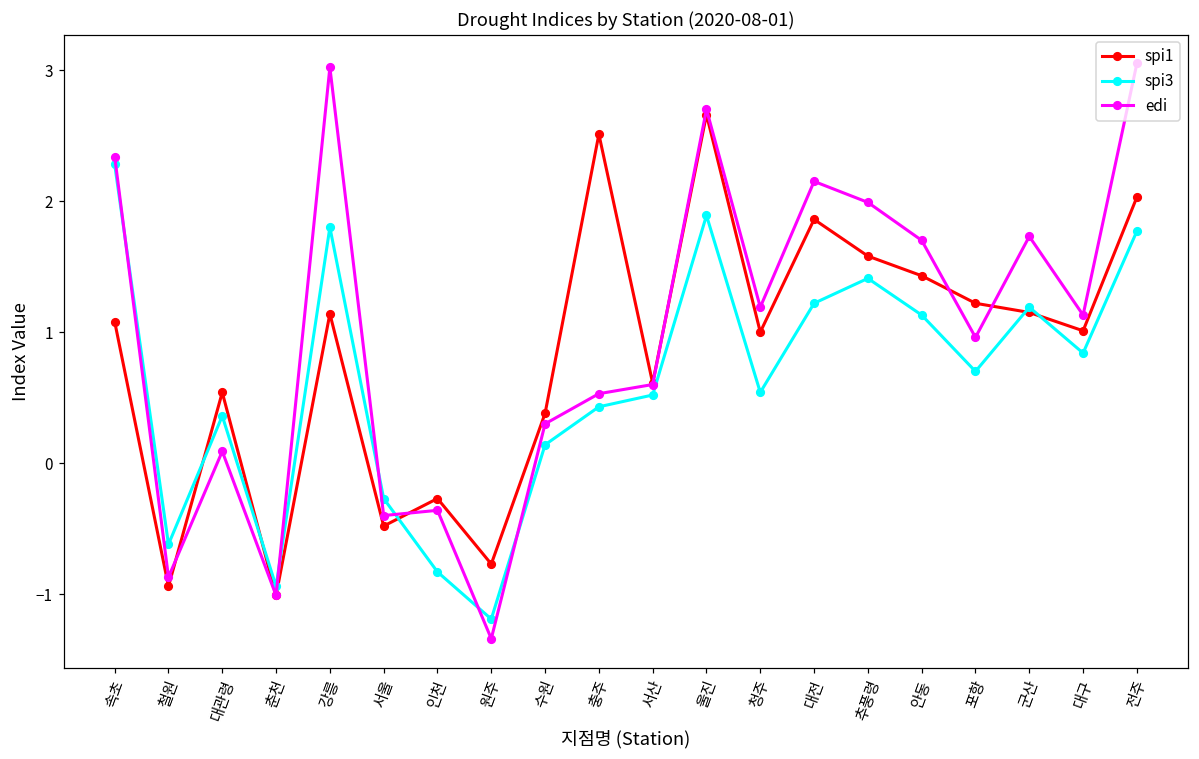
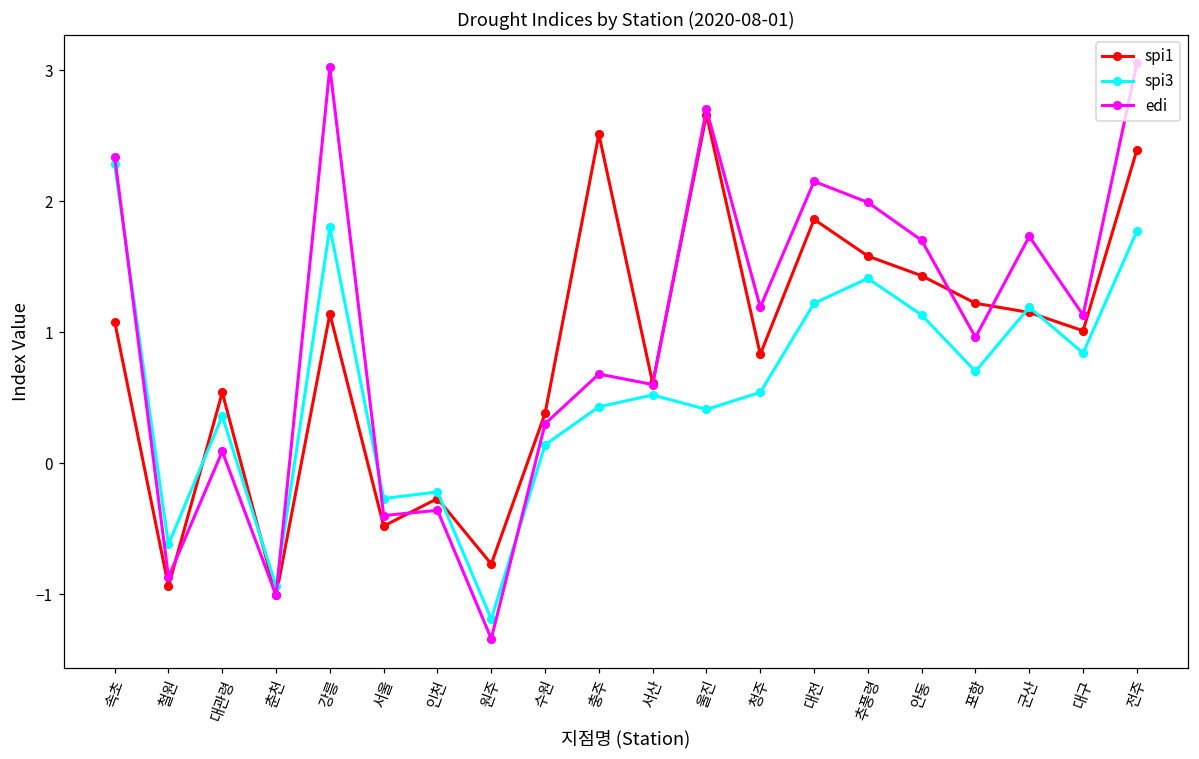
  {
    "spi1": {
      "속초": 1.08,
      "철원": -0.94,
      "대관령": 0.54,
      "강릉": 1.14,
      "서울": -0.48,
      "인천": -0.27,
      "원주": -0.77,
      "수원": 0.38,
      "충주": 2.51,
      "울진": 2.66,
-     "청주": 1.00,
+     "청주": 0.83,
      "대전": 1.86,
      "추풍령": 1.58,
      "안동": 1.43,
      "포항": 1.22,
      "군산": 1.15,
      "대구": 1.01,
-     "전주": 2.03
+     "전주": 2.39
    },
    "spi3": {
      "속초": 2.28,
      "철원": -0.62,
      "대관령": 0.36,
      "춘천": -0.94,
      "강릉": 1.80,
      "서울": -0.27,
-     "인천": -0.83,
+     "인천": -0.22,
      "원주": -1.19,
      "수원": 0.14,
      "충주": 0.43,
      "서산": 0.52,
-     "울진": 1.89,
+     "울진": 0.41,
      "청주": 0.54,
      "대전": 1.22,
      "추풍령": 1.41,
      "안동": 1.13,
      "포항": 0.70,
      "군산": 1.19,
      "대구": 0.84,
      "전주": 1.77
    },
    "edi": {
      "속초": 2.34,
      "철원": -0.87,
      "대관령": 0.09,
      "강릉": 3.02,
      "서울": -0.40,
      "인천": -0.36,
      "원주": -1.34,
      "수원": 0.30,
-     "충주": 0.53,
+     "충주": 0.68,
      "울진": 2.70,
      "청주": 1.19,
      "대전": 2.15,
      "추풍령": 1.99,
      "안동": 1.70,
      "포항": 0.96,
      "군산": 1.73,
      "대구": 1.13
    }
  }
